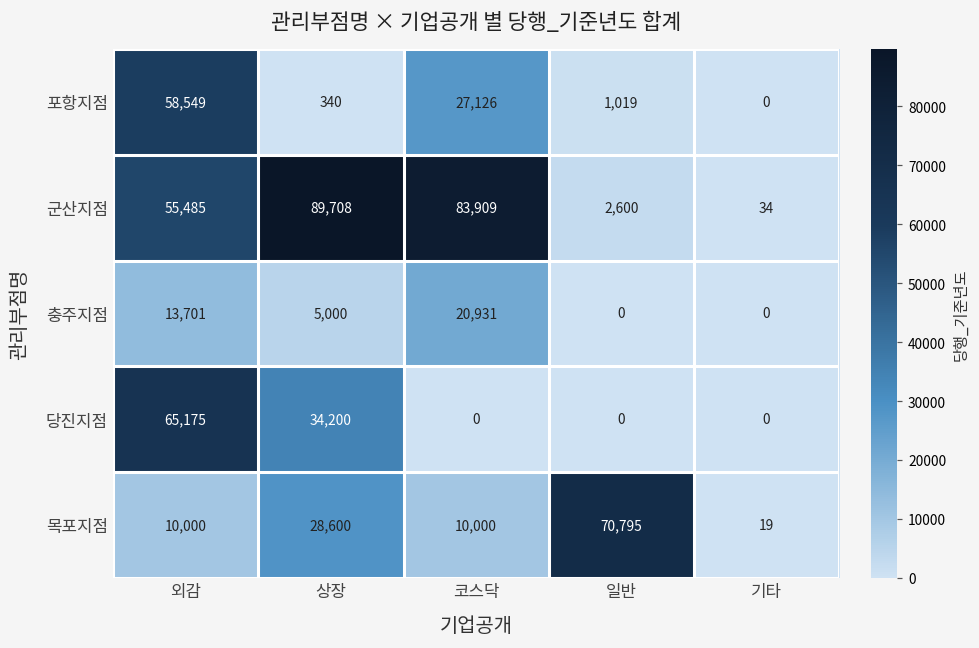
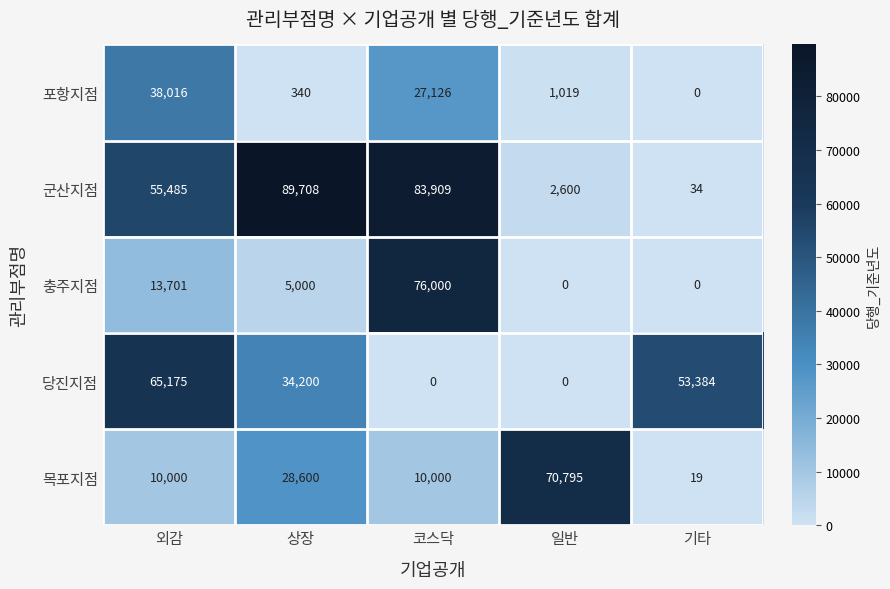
  {
    "포항지점": {
-     "외감": "58,549",
+     "외감": "38,016",
      "상장": "340",
      "코스닥": "27,126",
      "일반": "1,019",
      "기타": "0"
    },
    "군산지점": {
      "외감": "55,485",
      "상장": "89,708",
      "코스닥": "83,909",
      "일반": "2,600",
      "기타": "34"
    },
    "충주지점": {
      "외감": "13,701",
      "상장": "5,000",
-     "코스닥": "20,931",
+     "코스닥": "76,000",
      "일반": "0",
      "기타": "0"
    },
    "당진지점": {
      "외감": "65,175",
      "상장": "34,200",
      "코스닥": "0",
      "일반": "0",
-     "기타": "0"
+     "기타": "53,384"
    },
    "목포지점": {
      "외감": "10,000",
      "상장": "28,600",
      "코스닥": "10,000",
      "일반": "70,795",
      "기타": "19"
    }
  }
